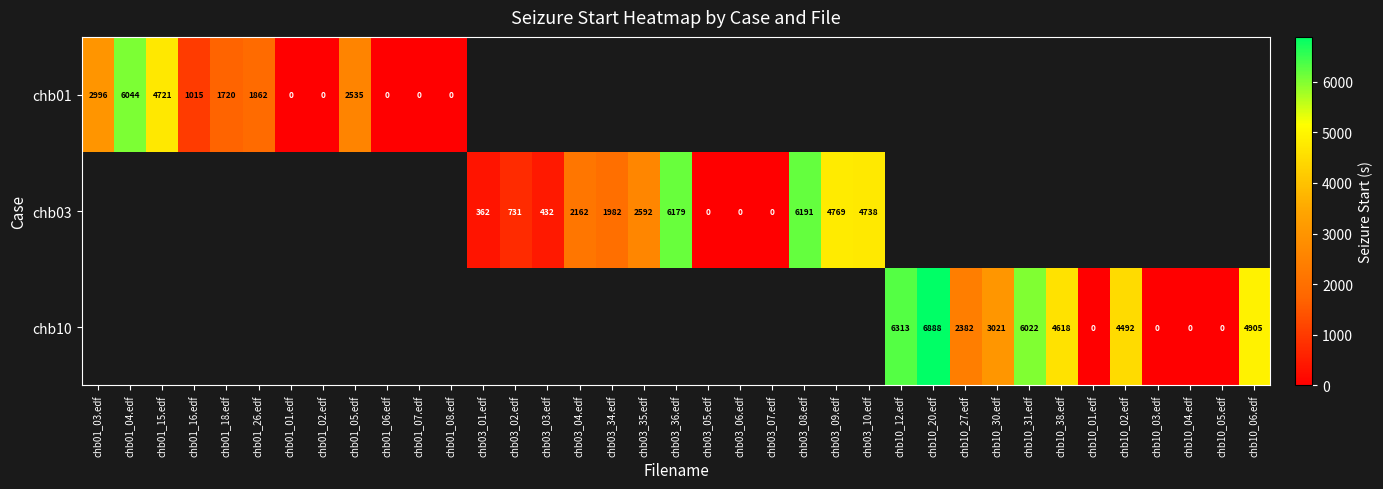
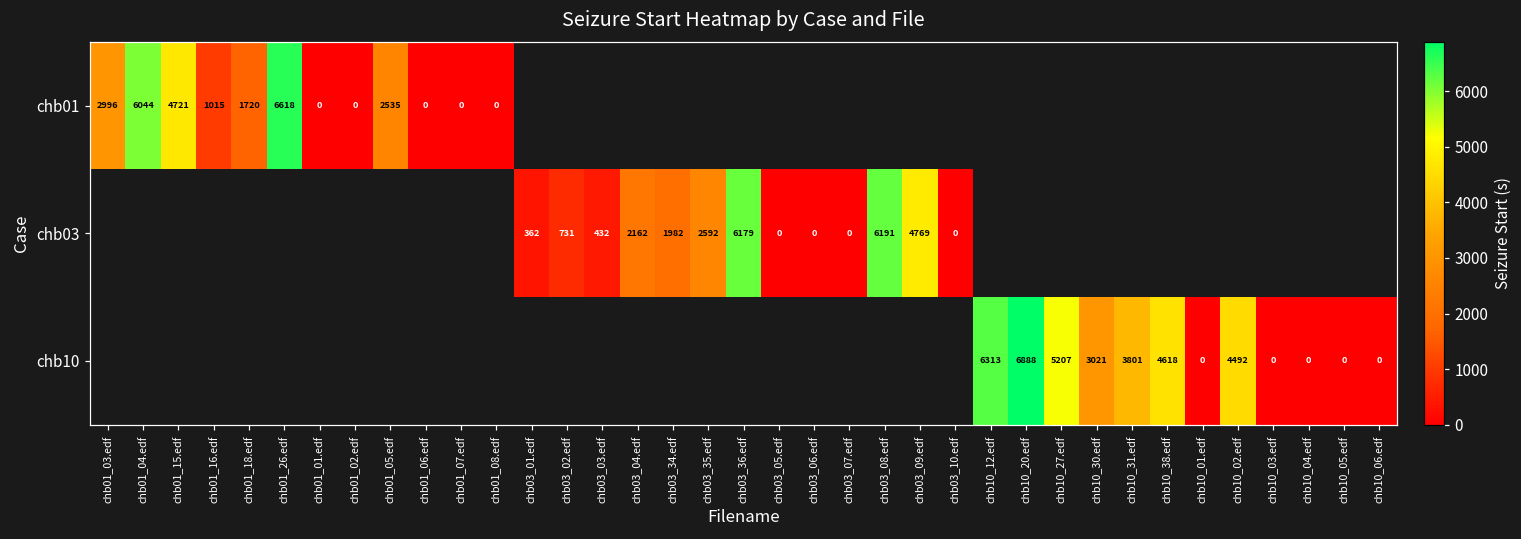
  {
    "chb01": {
      "chb01_03.edf": 2996,
      "chb01_04.edf": 6044,
      "chb01_15.edf": 4721,
      "chb01_16.edf": 1015,
      "chb01_18.edf": 1720,
-     "chb01_26.edf": 1862,
+     "chb01_26.edf": 6618,
      "chb01_01.edf": 0,
      "chb01_02.edf": 0,
      "chb01_05.edf": 2535,
      "chb01_06.edf": 0,
      "chb01_07.edf": 0,
      "chb01_08.edf": 0
    },
    "chb03": {
      "chb03_01.edf": 362,
      "chb03_02.edf": 731,
      "chb03_03.edf": 432,
      "chb03_04.edf": 2162,
      "chb03_34.edf": 1982,
      "chb03_35.edf": 2592,
      "chb03_36.edf": 6179,
      "chb03_05.edf": 0,
      "chb03_06.edf": 0,
      "chb03_07.edf": 0,
      "chb03_08.edf": 6191,
      "chb03_09.edf": 4769,
-     "chb03_10.edf": 4738
+     "chb03_10.edf": 0
    },
    "chb10": {
      "chb10_12.edf": 6313,
      "chb10_20.edf": 6888,
-     "chb10_27.edf": 2382,
+     "chb10_27.edf": 5207,
      "chb10_30.edf": 3021,
-     "chb10_31.edf": 6022,
+     "chb10_31.edf": 3801,
      "chb10_38.edf": 4618,
      "chb10_01.edf": 0,
      "chb10_02.edf": 4492,
      "chb10_03.edf": 0,
      "chb10_04.edf": 0,
      "chb10_05.edf": 0,
-     "chb10_06.edf": 4905
+     "chb10_06.edf": 0
    }
  }
